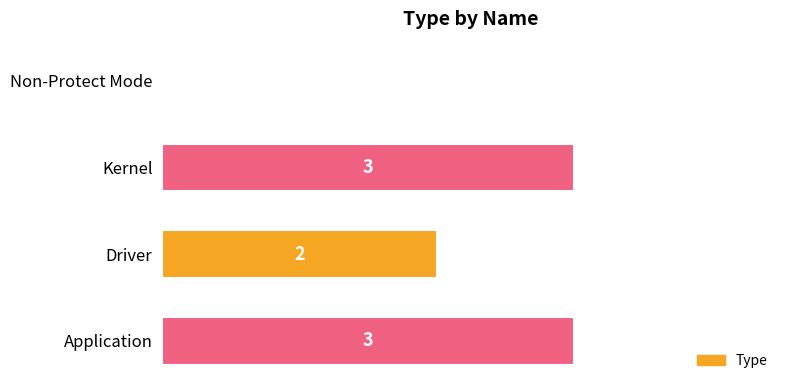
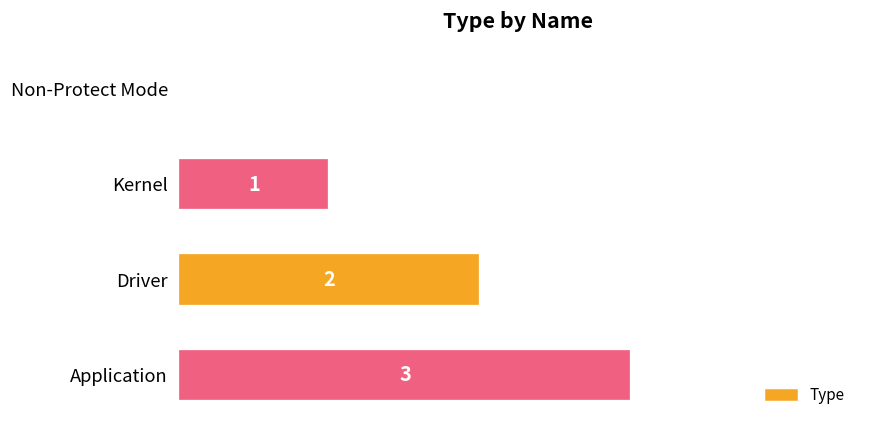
  {
-   "Kernel": 3,
+   "Kernel": 1,
    "Driver": 2,
    "Application": 3
  }
